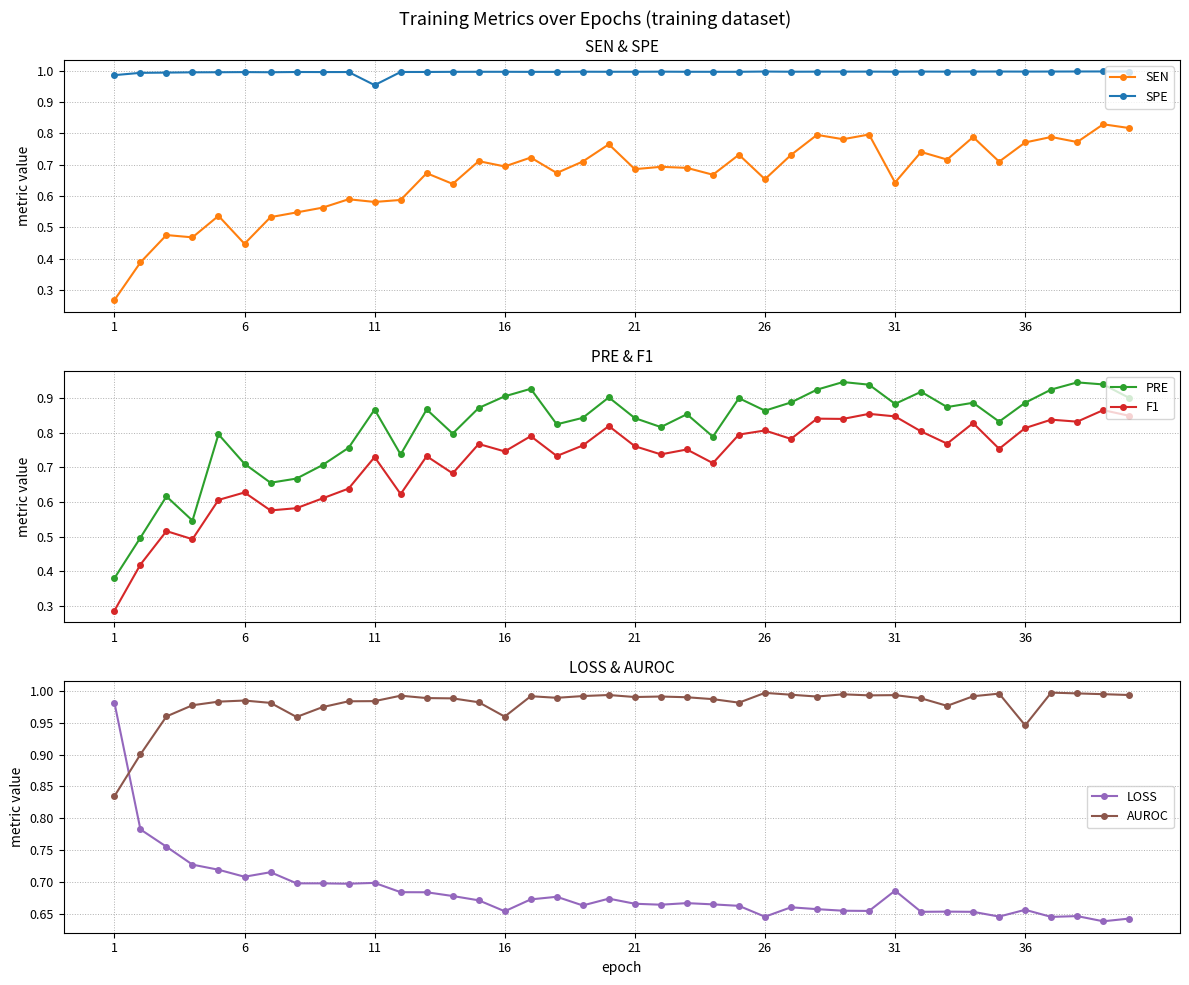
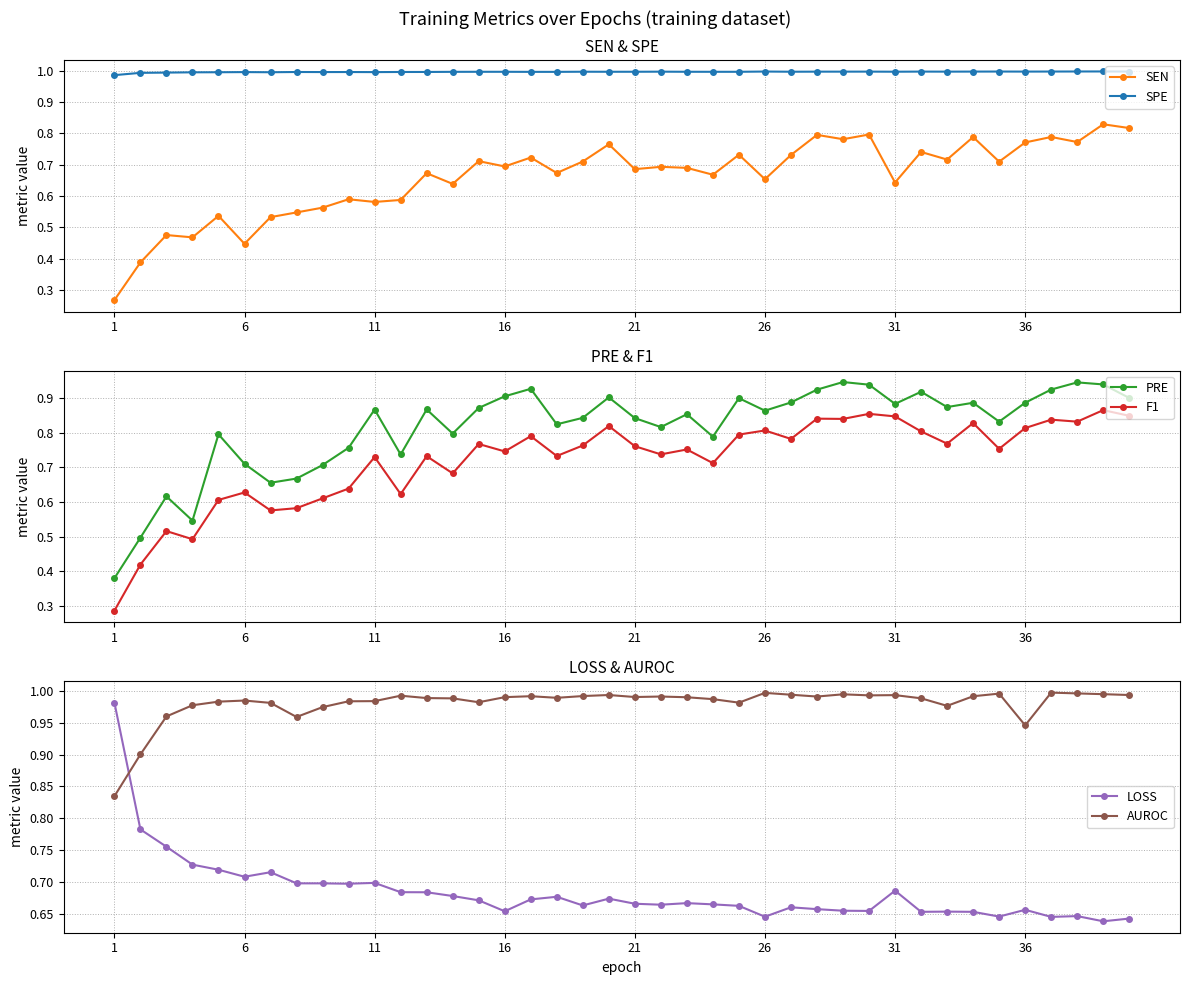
  {
    "SEN & SPE": {
      "SEN": {
        "1": 0.27,
        "6": 0.45,
        "11": 0.58,
        "16": 0.69,
        "21": 0.69,
        "26": 0.65,
        "31": 0.64,
        "36": 0.77
      },
      "SPE": {
        "1": 0.99,
        "6": 1.00,
-       "11": 0.95,
+       "11": 1.00,
        "16": 1.00,
        "21": 1.00,
        "26": 1.00,
        "31": 1.00,
        "36": 1.00
      }
    },
    "PRE & F1": {
      "PRE": {
        "1": 0.38,
        "6": 0.71,
        "11": 0.87,
        "16": 0.91,
        "21": 0.84,
        "26": 0.86,
        "31": 0.88,
        "36": 0.89
      },
      "F1": {
        "1": 0.29,
        "6": 0.63,
        "11": 0.73,
        "16": 0.75,
        "21": 0.76,
        "26": 0.81,
        "31": 0.85,
        "36": 0.81
      }
    },
    "LOSS & AUROC": {
      "LOSS": {
        "1": 0.98,
        "6": 0.71,
        "11": 0.70,
        "16": 0.65,
        "21": 0.67,
        "26": 0.65,
        "31": 0.69,
        "36": 0.66
      },
      "AUROC": {
        "1": 0.83,
        "6": 0.99,
        "11": 0.98,
-       "16": 0.96,
+       "16": 0.99,
        "21": 0.99,
        "26": 1.00,
        "31": 0.99,
        "36": 0.95
      }
    }
  }
